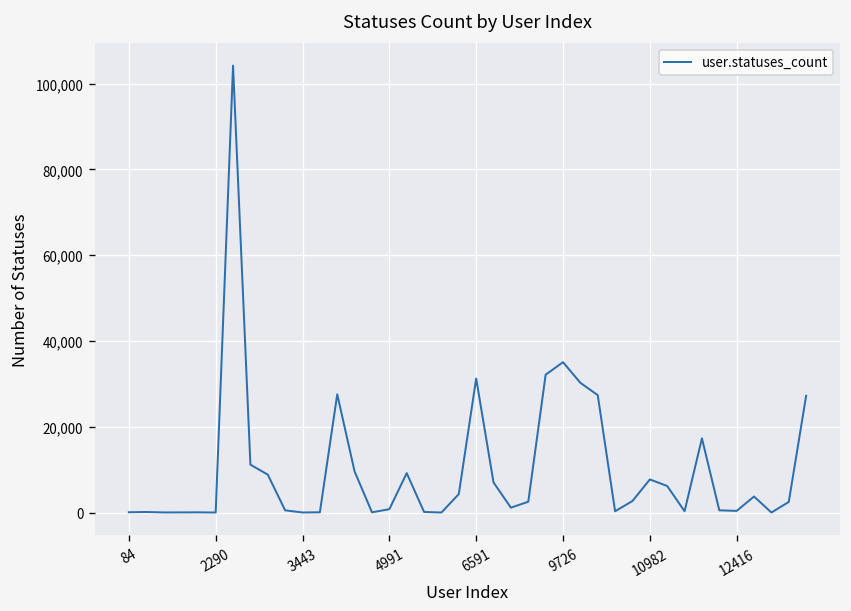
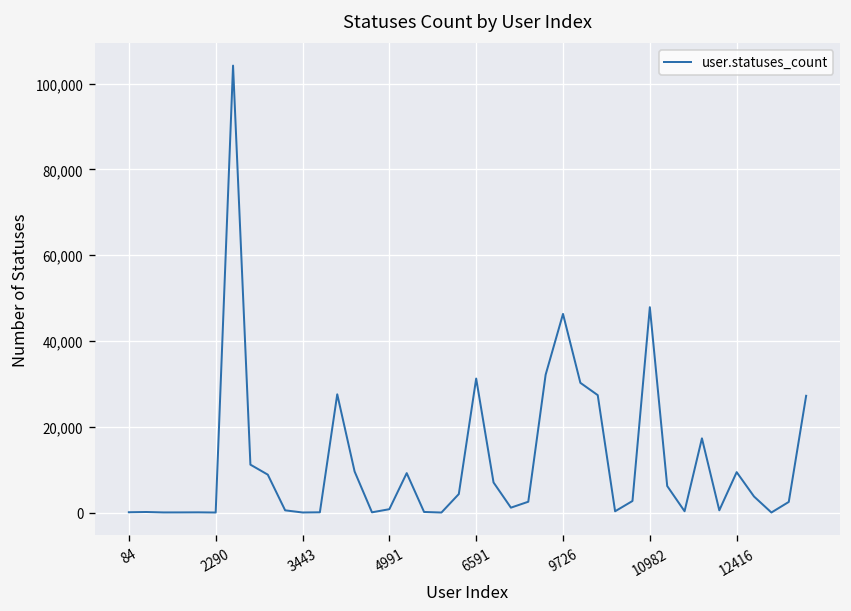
  {
    "84": "0",
    "2290": "0",
    "3443": "0",
    "4991": "1,000",
    "6591": "31,000",
-   "9726": "35,000",
-   "10982": "8,000",
-   "12416": "0"
+   "9726": "46,000",
+   "10982": "48,000",
+   "12416": "9,000"
  }
